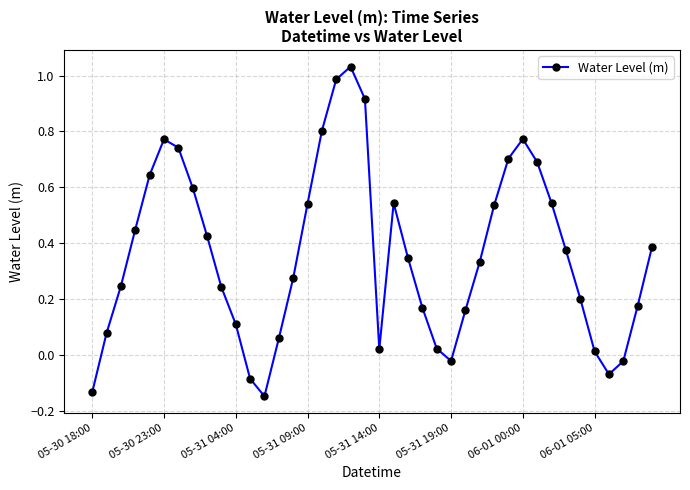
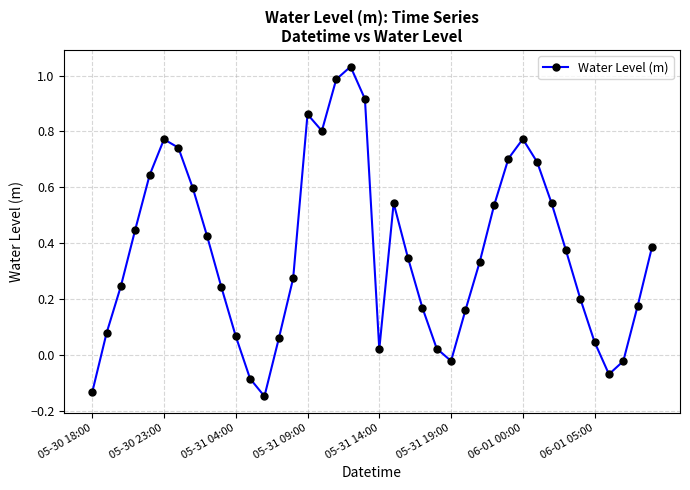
  {
    "05-30 18:00": -0.13,
    "05-30 23:00": 0.77,
-   "05-31 04:00": 0.11,
-   "05-31 09:00": 0.54,
+   "05-31 04:00": 0.07,
+   "05-31 09:00": 0.86,
    "05-31 14:00": 0.02,
    "05-31 19:00": -0.02,
    "06-01 00:00": 0.77,
-   "06-01 05:00": 0.01
+   "06-01 05:00": 0.05
  }
